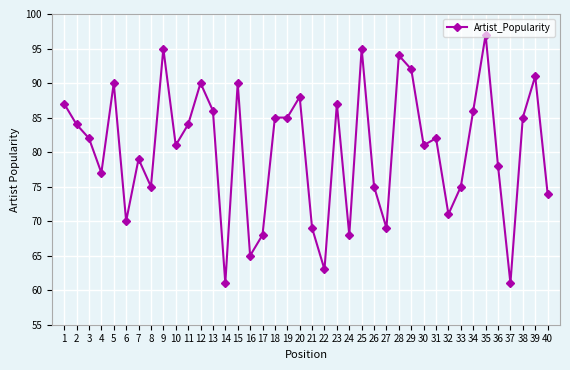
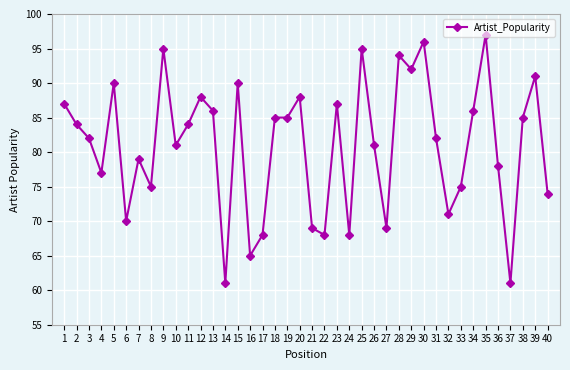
  {
    "1": 87,
    "2": 84,
    "3": 82,
    "4": 77,
    "5": 90,
    "6": 70,
    "7": 79,
    "8": 75,
    "9": 95,
    "10": 81,
    "11": 84,
-   "12": 90,
+   "12": 88,
    "13": 86,
    "14": 61,
    "15": 90,
    "16": 65,
    "17": 68,
    "18": 85,
    "19": 85,
    "20": 88,
    "21": 69,
-   "22": 63,
+   "22": 68,
    "23": 87,
    "24": 68,
    "25": 95,
-   "26": 75,
+   "26": 81,
    "27": 69,
    "28": 94,
    "29": 92,
-   "30": 81,
+   "30": 96,
    "31": 82,
    "32": 71,
    "33": 75,
    "34": 86,
    "36": 78,
    "37": 61,
    "38": 85,
    "39": 91,
    "40": 74
  }
